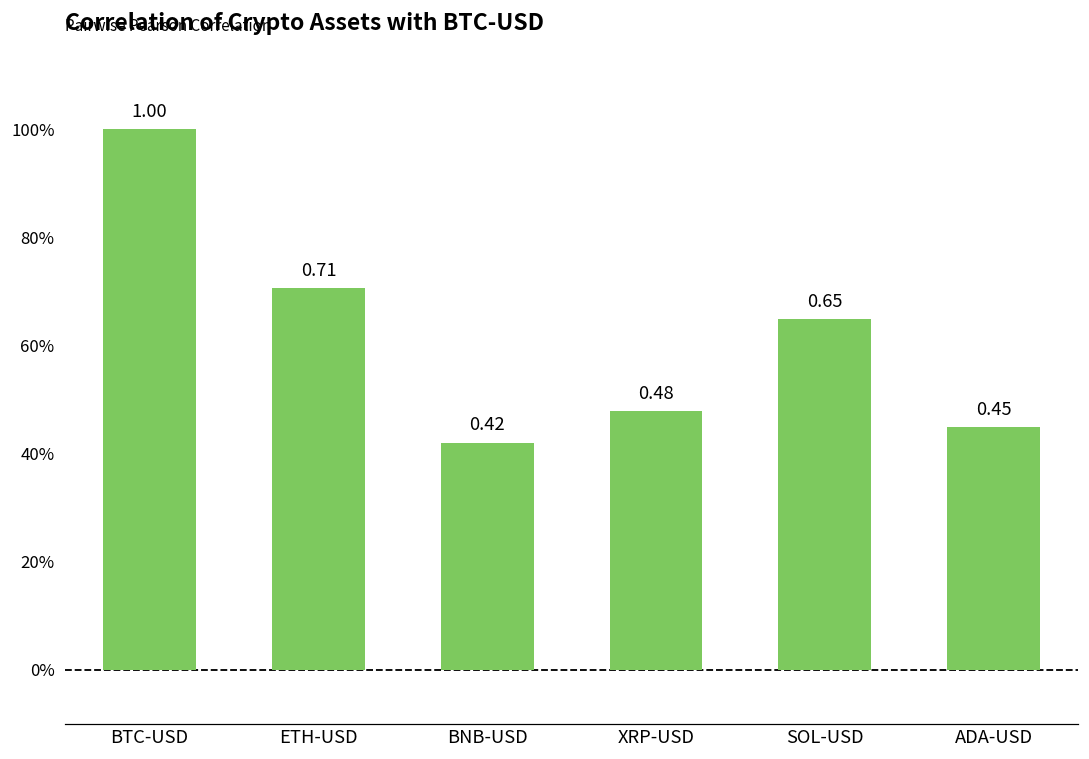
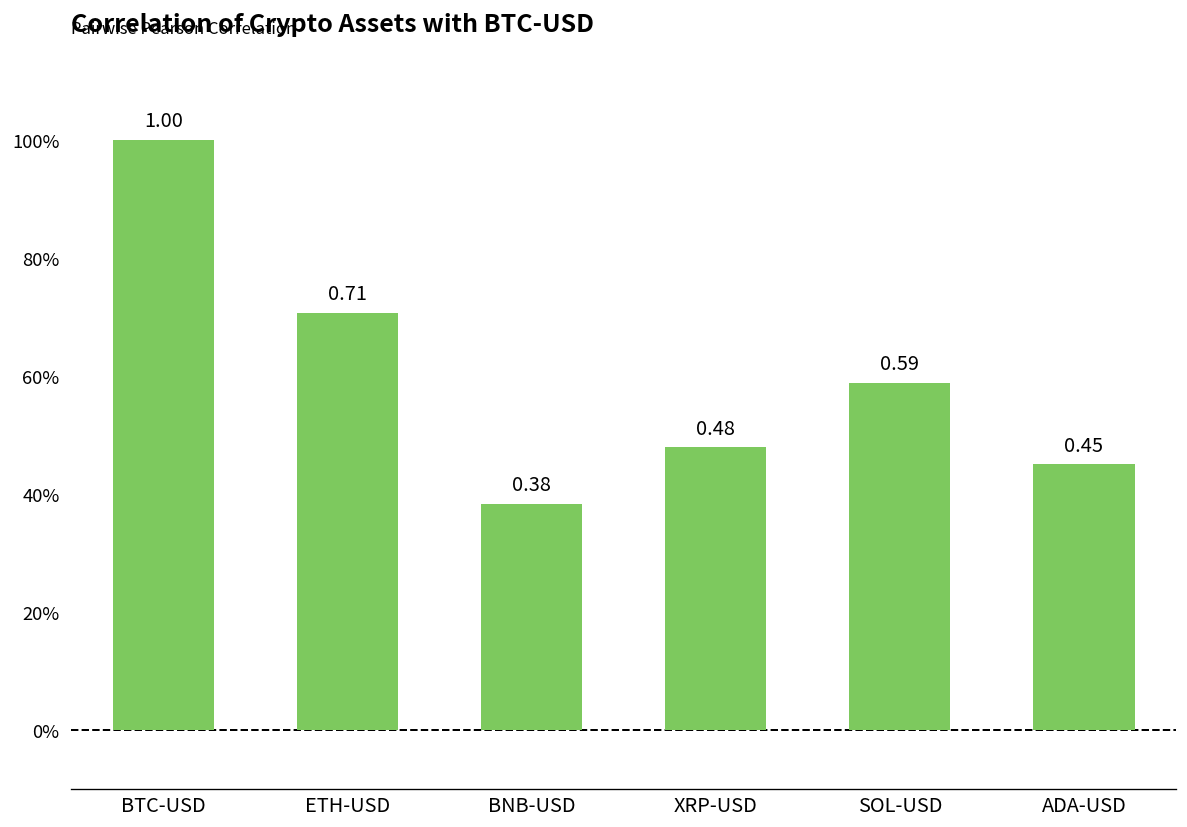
  {
    "BTC-USD": 1.00,
    "ETH-USD": 0.71,
-   "BNB-USD": 0.42,
+   "BNB-USD": 0.38,
    "XRP-USD": 0.48,
-   "SOL-USD": 0.65,
+   "SOL-USD": 0.59,
    "ADA-USD": 0.45
  }
